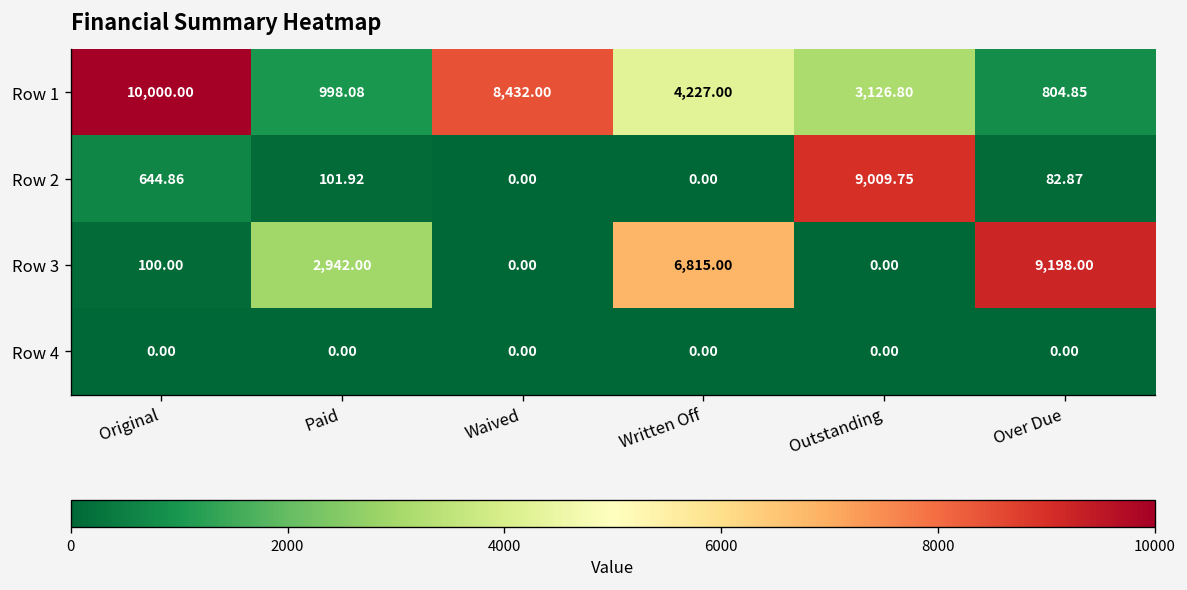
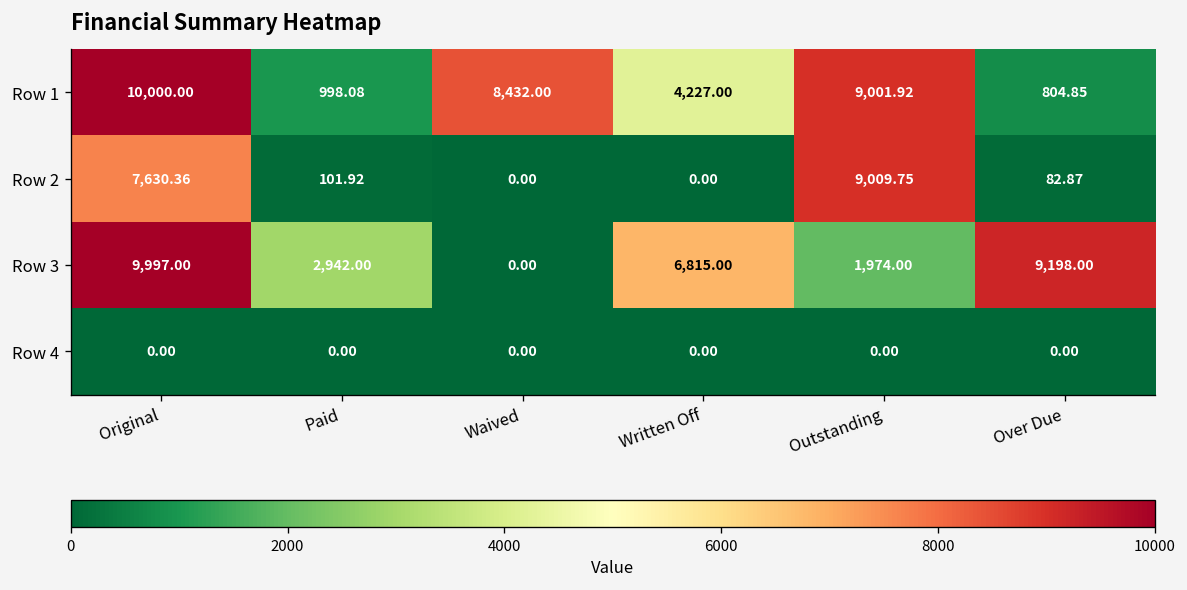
  {
    "Row 1": {
      "Original": "10,000.00",
      "Paid": "998.08",
      "Waived": "8,432.00",
      "Written Off": "4,227.00",
-     "Outstanding": "3,126.80",
+     "Outstanding": "9,001.92",
      "Over Due": "804.85"
    },
    "Row 2": {
-     "Original": "644.86",
+     "Original": "7,630.36",
      "Paid": "101.92",
      "Waived": "0.00",
      "Written Off": "0.00",
      "Outstanding": "9,009.75",
      "Over Due": "82.87"
    },
    "Row 3": {
-     "Original": "100.00",
+     "Original": "9,997.00",
      "Paid": "2,942.00",
      "Waived": "0.00",
      "Written Off": "6,815.00",
-     "Outstanding": "0.00",
+     "Outstanding": "1,974.00",
      "Over Due": "9,198.00"
    },
    "Row 4": {
      "Original": "0.00",
      "Paid": "0.00",
      "Waived": "0.00",
      "Written Off": "0.00",
      "Outstanding": "0.00",
      "Over Due": "0.00"
    }
  }
